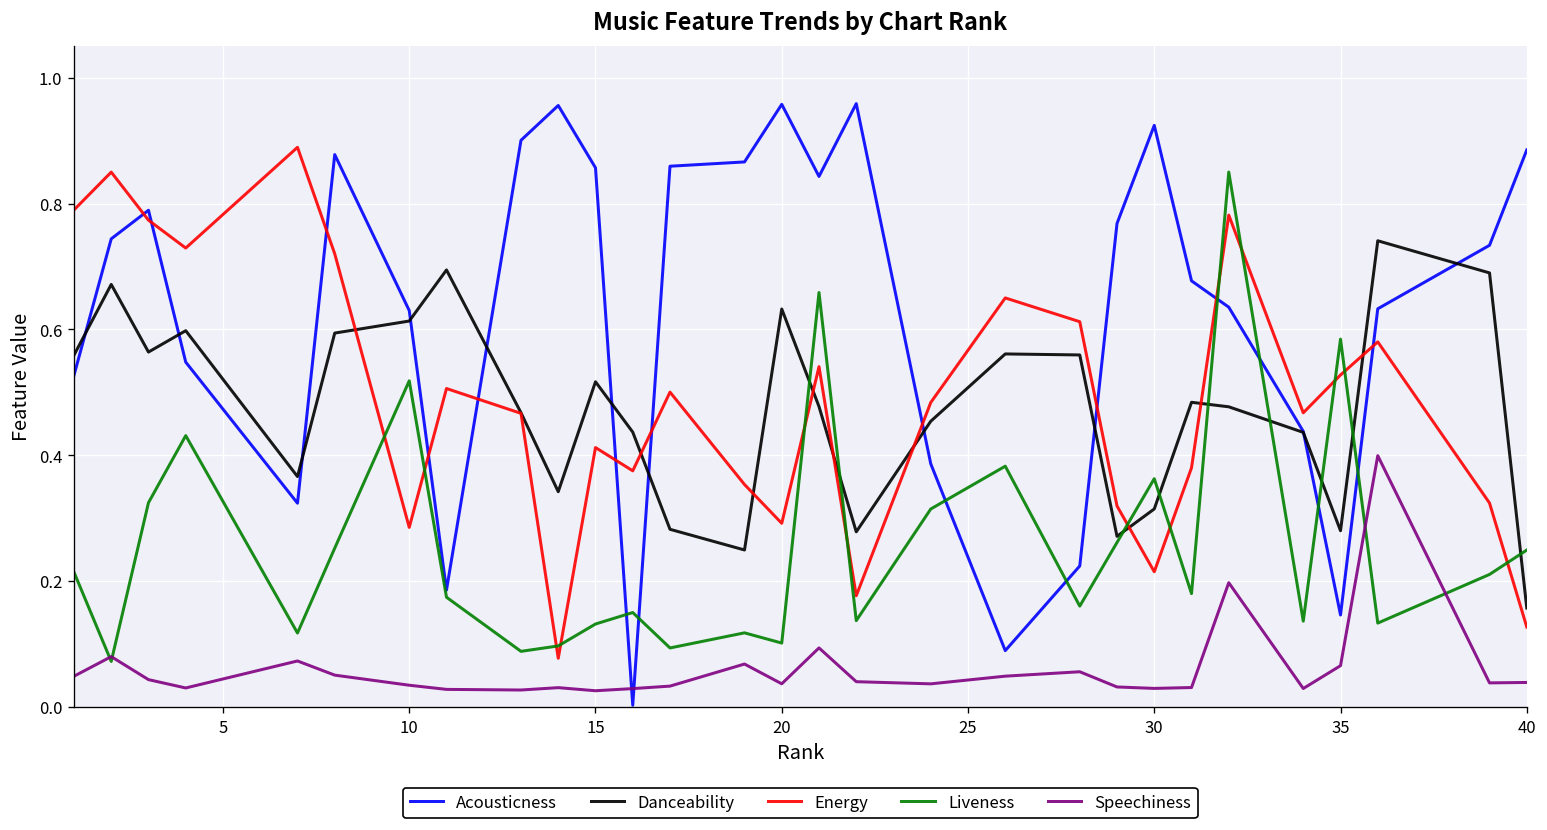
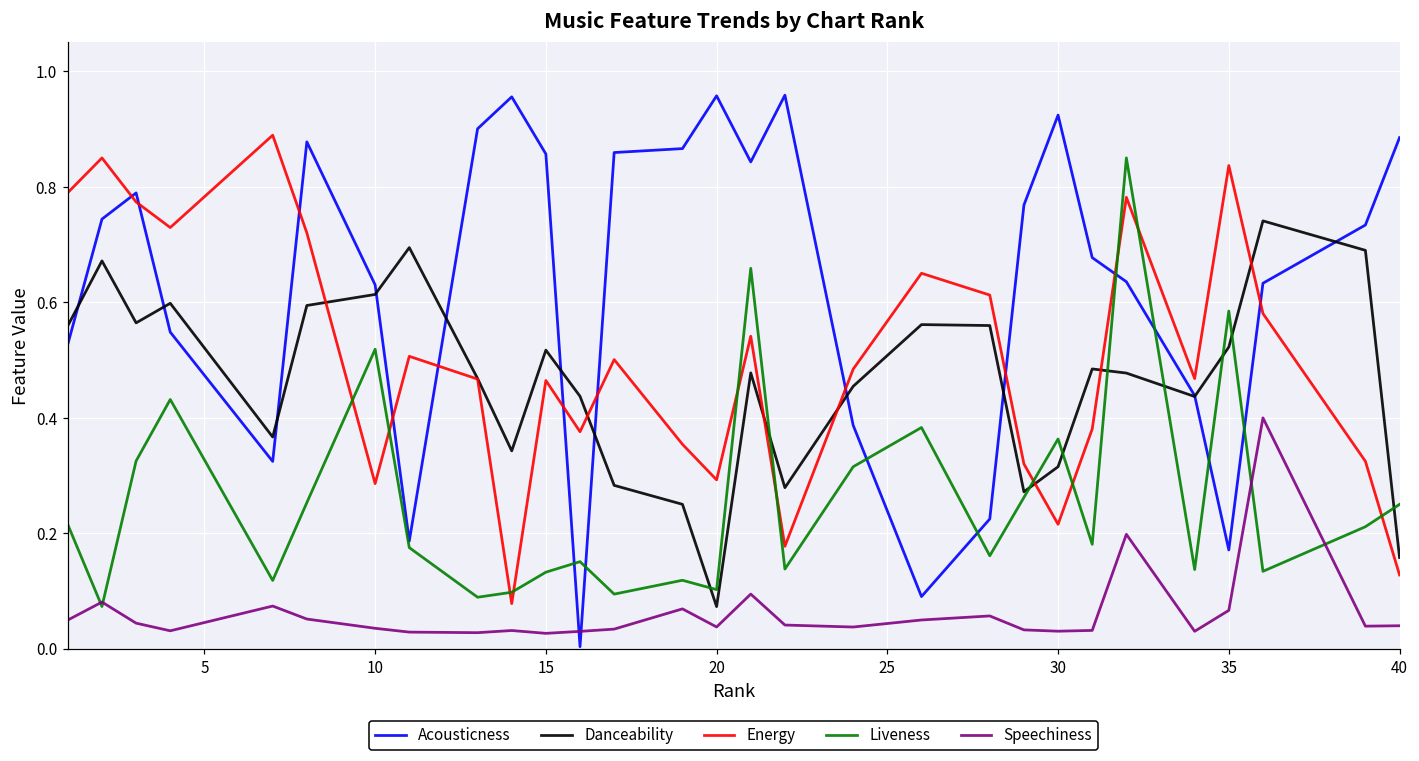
  {
    "Acousticness": {
      "10": 0.63,
      "15": 0.86,
      "20": 0.96,
      "30": 0.92,
-     "35": 0.15,
+     "35": 0.17,
      "40": 0.89
    },
    "Danceability": {
      "10": 0.61,
      "15": 0.52,
-     "20": 0.63,
+     "20": 0.07,
      "30": 0.31,
-     "35": 0.28,
+     "35": 0.52,
      "40": 0.16
    },
    "Energy": {
      "10": 0.29,
-     "15": 0.41,
+     "15": 0.46,
      "20": 0.29,
      "30": 0.22,
-     "35": 0.53,
+     "35": 0.84,
      "40": 0.13
    },
    "Liveness": {
      "10": 0.52,
      "15": 0.13,
      "20": 0.10,
      "30": 0.36,
      "35": 0.58,
      "40": 0.25
    },
    "Speechiness": {
      "10": 0.04,
      "15": 0.03,
      "20": 0.04,
      "30": 0.03,
      "35": 0.07,
      "40": 0.04
    }
  }
